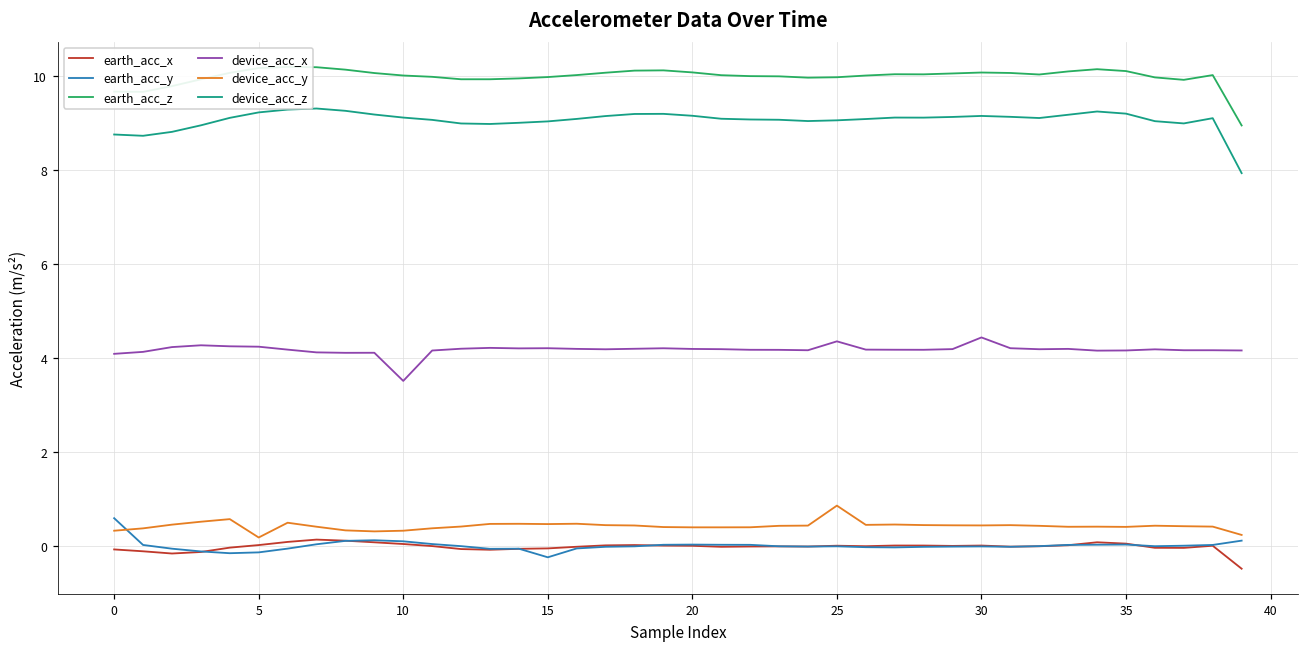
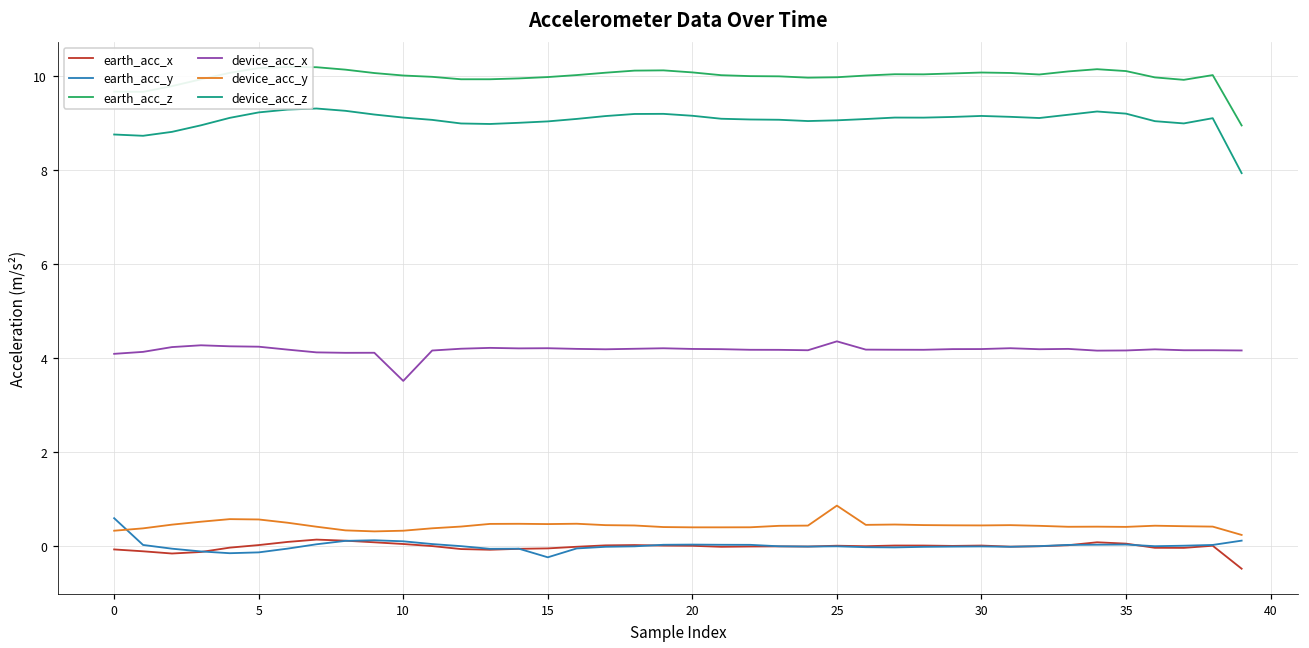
  {
    "earth_acc_x": {
      "0": -0.1,
      "5": 0.0,
      "15": 0.0
    },
    "earth_acc_y": {
      "0": 0.6,
      "5": -0.1,
      "15": -0.2
    },
    "device_acc_x": {
      "0": 4.1,
      "5": 4.2,
      "10": 3.5,
      "15": 4.2,
      "20": 4.2,
      "25": 4.4,
-     "30": 4.4,
+     "30": 4.2,
      "35": 4.2
    },
    "device_acc_y": {
      "0": 0.3,
-     "5": 0.2,
+     "5": 0.6,
      "10": 0.3,
      "15": 0.5,
      "20": 0.4,
      "25": 0.9,
      "30": 0.4,
      "35": 0.4
    }
  }
